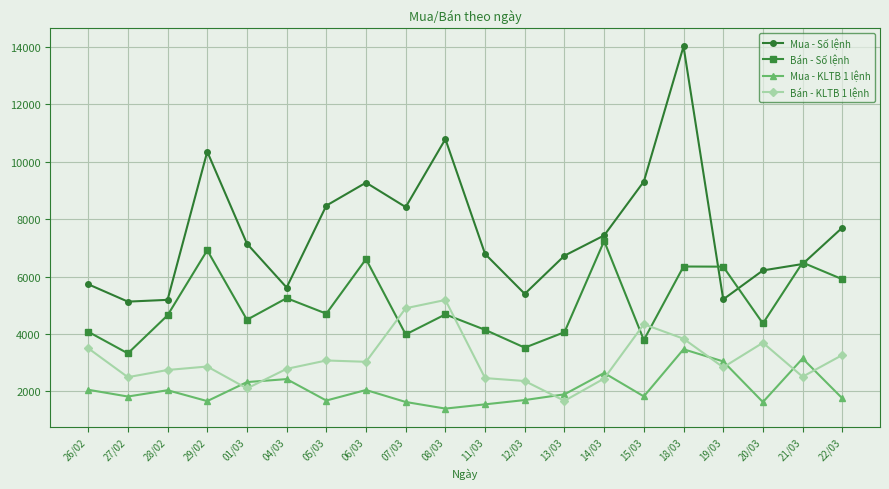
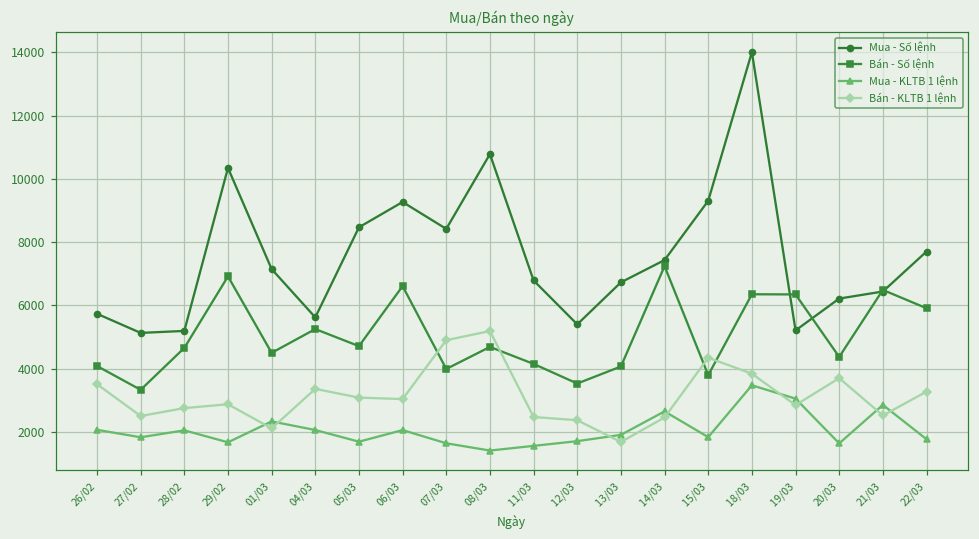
  {
    "Mua - KLTB 1 lệnh": {
      "26/02": 2100,
      "27/02": 1800,
      "28/02": 2000,
      "29/02": 1700,
      "01/03": 2300,
-     "04/03": 2400,
+     "04/03": 2100,
      "05/03": 1700,
      "06/03": 2100,
      "07/03": 1600,
      "08/03": 1400,
      "11/03": 1600,
      "12/03": 1700,
      "13/03": 1900,
      "14/03": 2600,
      "15/03": 1800,
      "18/03": 3500,
      "19/03": 3000,
      "20/03": 1600,
-     "21/03": 3100,
+     "21/03": 2800,
      "22/03": 1800
    },
    "Bán - KLTB 1 lệnh": {
      "26/02": 3500,
      "27/02": 2500,
      "28/02": 2700,
      "29/02": 2900,
      "01/03": 2100,
-     "04/03": 2800,
+     "04/03": 3400,
      "05/03": 3100,
      "06/03": 3000,
      "07/03": 4900,
      "08/03": 5200,
      "11/03": 2500,
      "12/03": 2400,
      "13/03": 1700,
      "14/03": 2500,
      "15/03": 4300,
      "18/03": 3800,
      "19/03": 2800,
      "20/03": 3700,
      "21/03": 2500,
      "22/03": 3300
    }
  }
